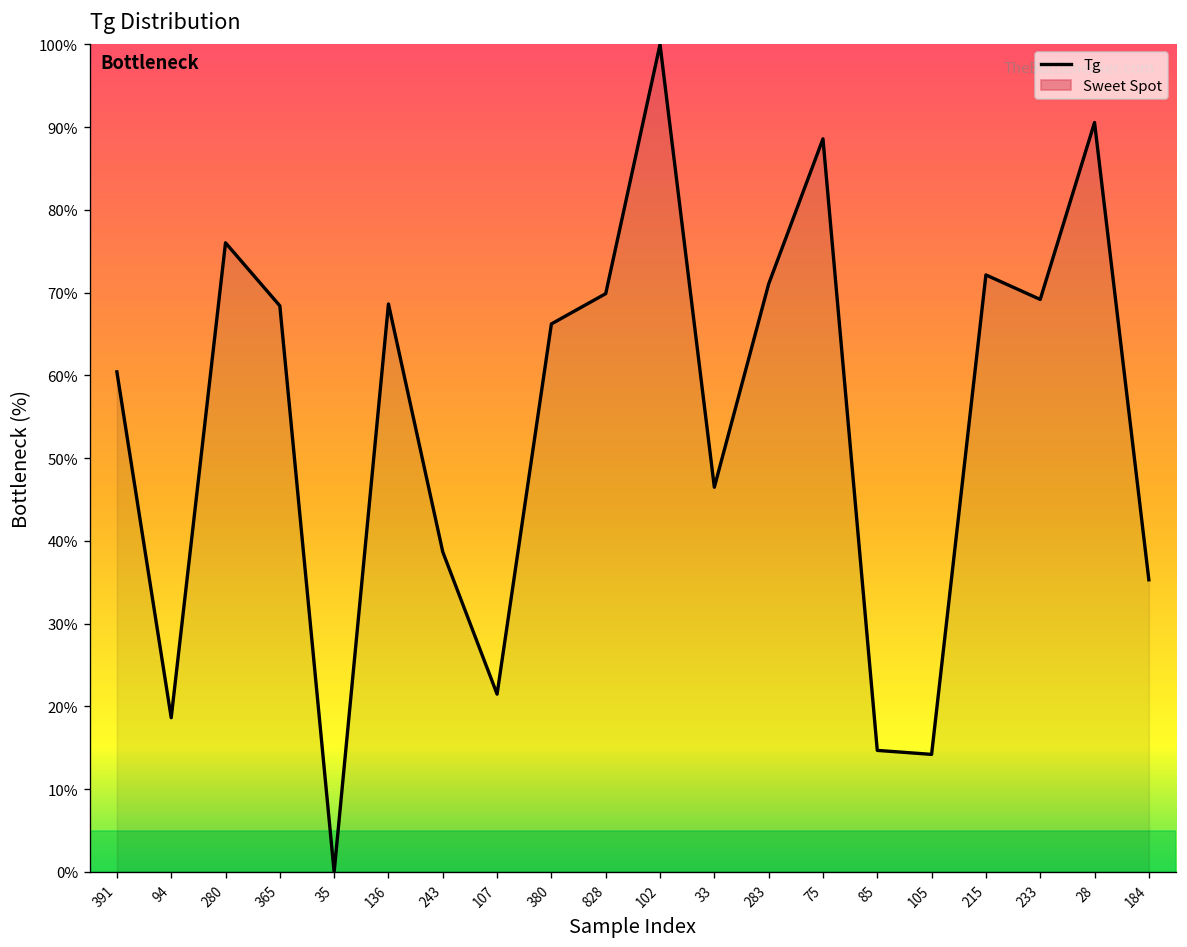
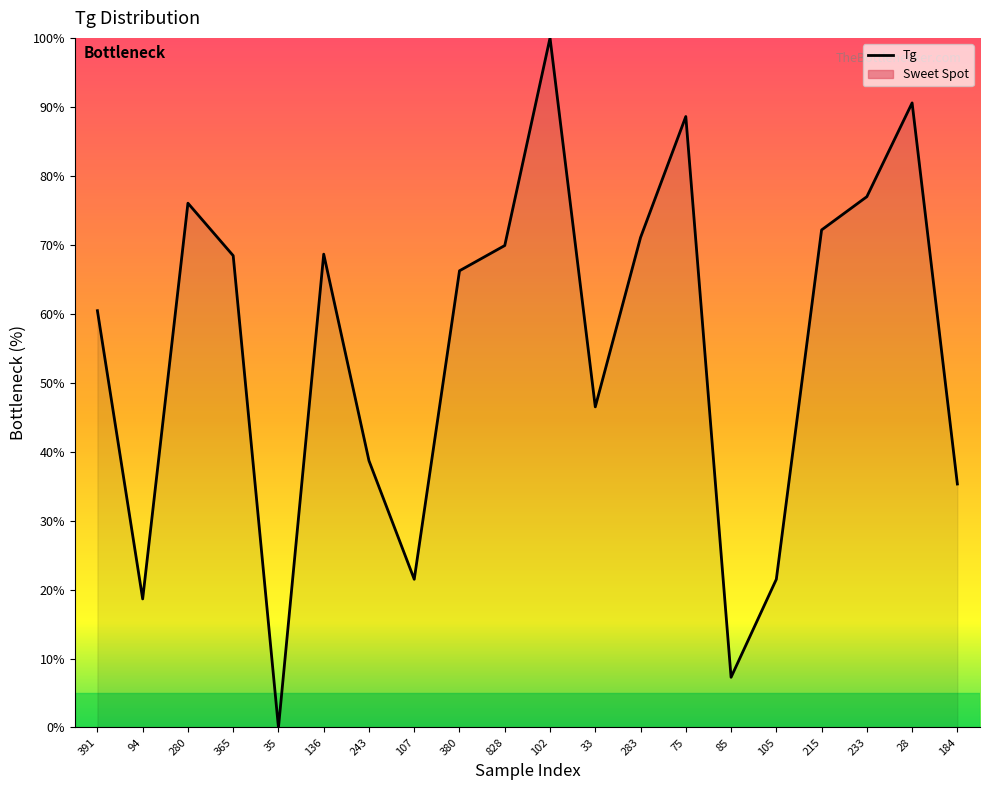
  {
    "391": "60%",
    "94": "19%",
    "280": "76%",
    "365": "68%",
    "136": "69%",
    "243": "39%",
    "107": "21%",
    "380": "66%",
    "828": "70%",
    "102": "100%",
    "33": "46%",
    "283": "71%",
    "75": "89%",
-   "85": "15%",
-   "105": "14%",
+   "85": "7%",
+   "105": "21%",
    "215": "72%",
-   "233": "69%",
+   "233": "77%",
    "28": "91%",
    "184": "35%"
  }
